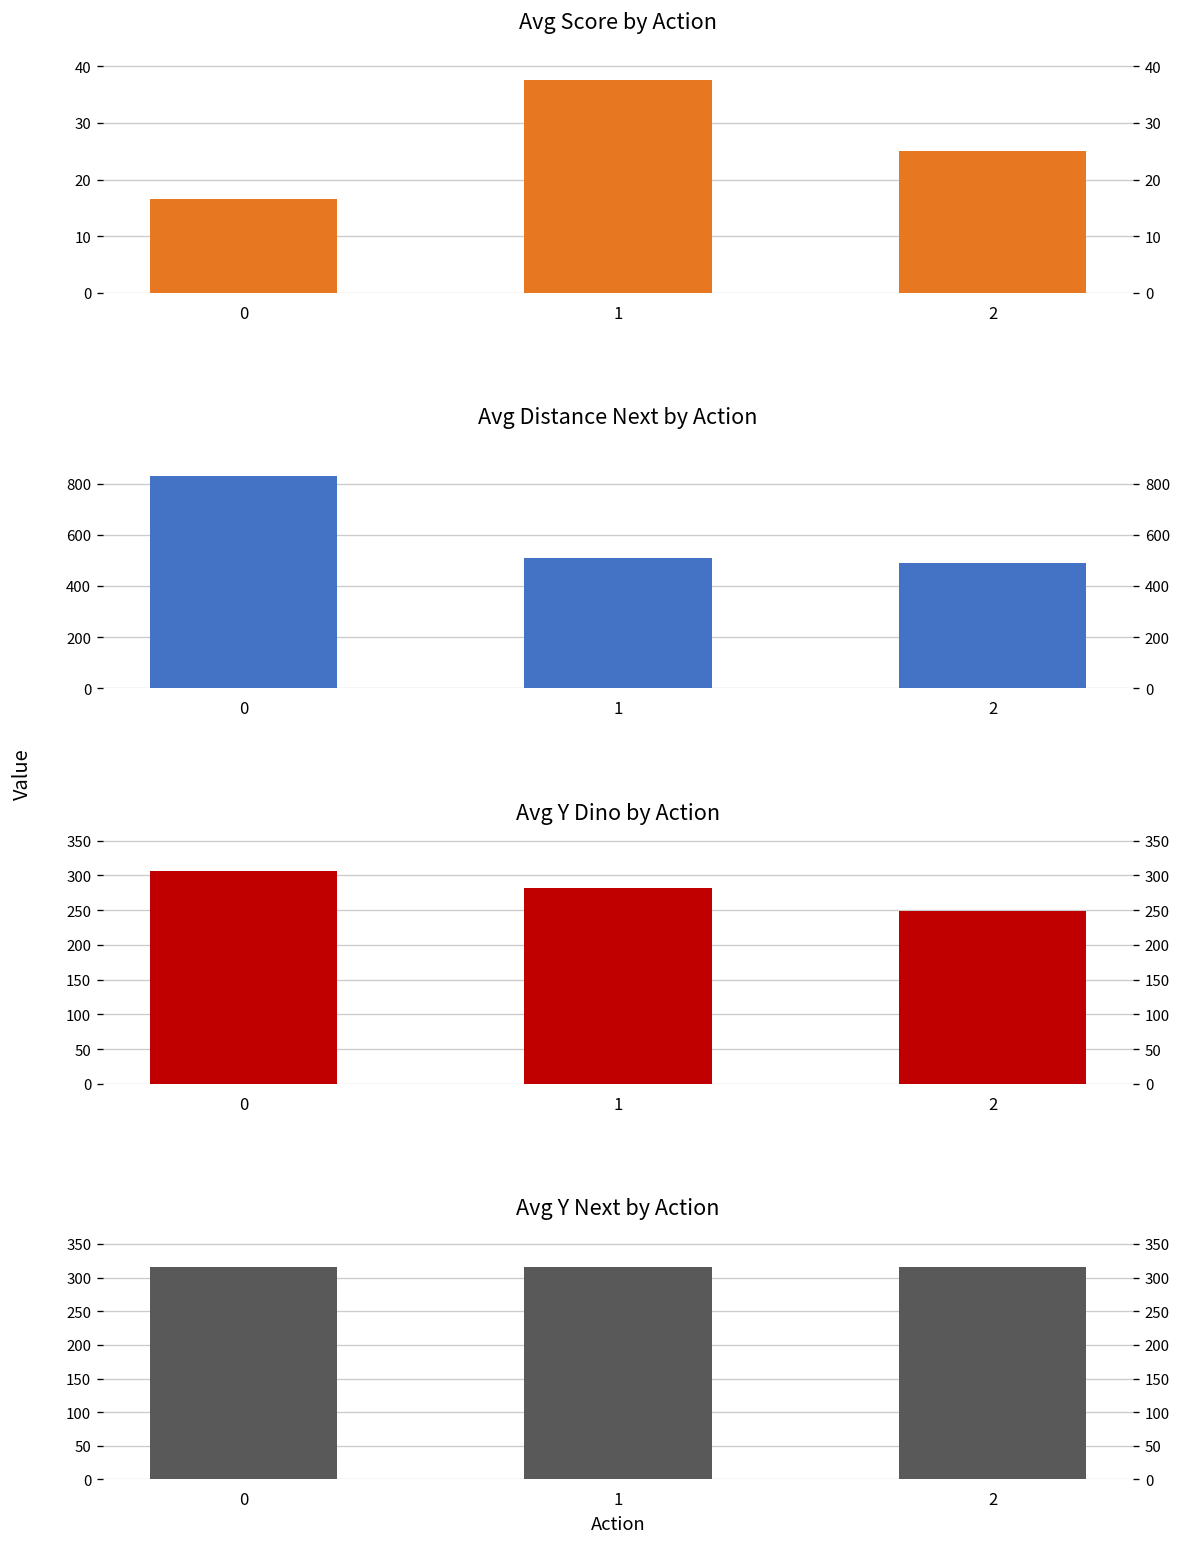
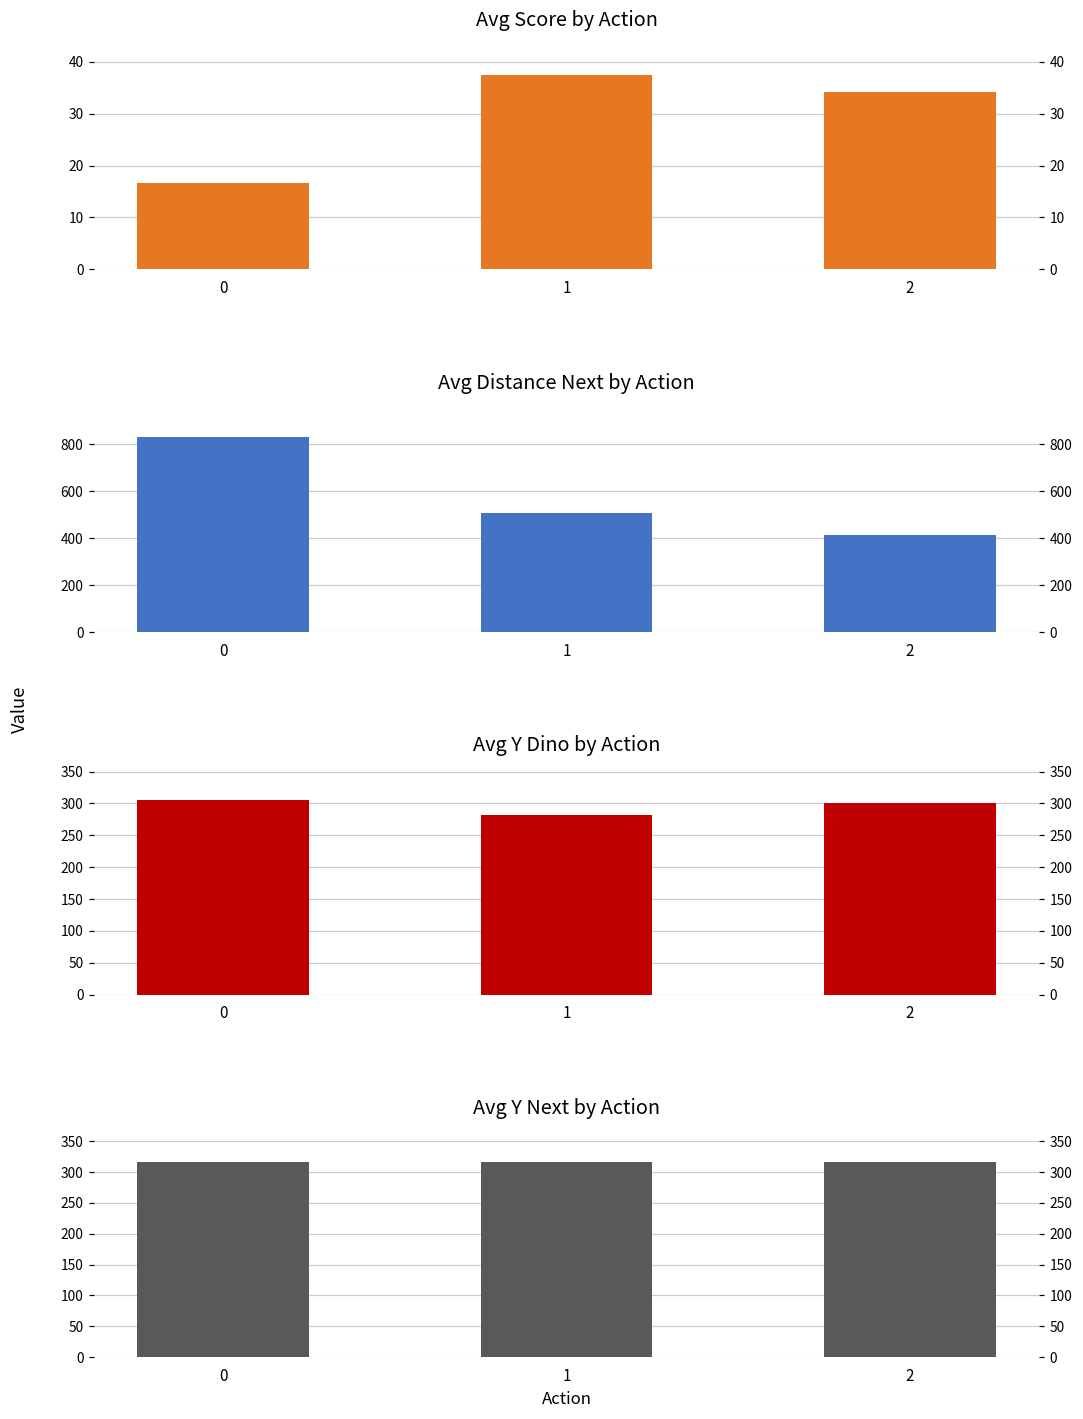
  {
    "Avg Score by Action": {
      "0": 17,
      "1": 38,
-     "2": 25
+     "2": 34
    },
    "Avg Distance Next by Action": {
      "0": 830,
      "1": 510,
-     "2": 490
+     "2": 410
    },
    "Avg Y Dino by Action": {
      "0": 310,
      "1": 280,
-     "2": 250
+     "2": 300
    },
    "Avg Y Next by Action": {
      "0": 320,
      "1": 320,
      "2": 320
    }
  }
